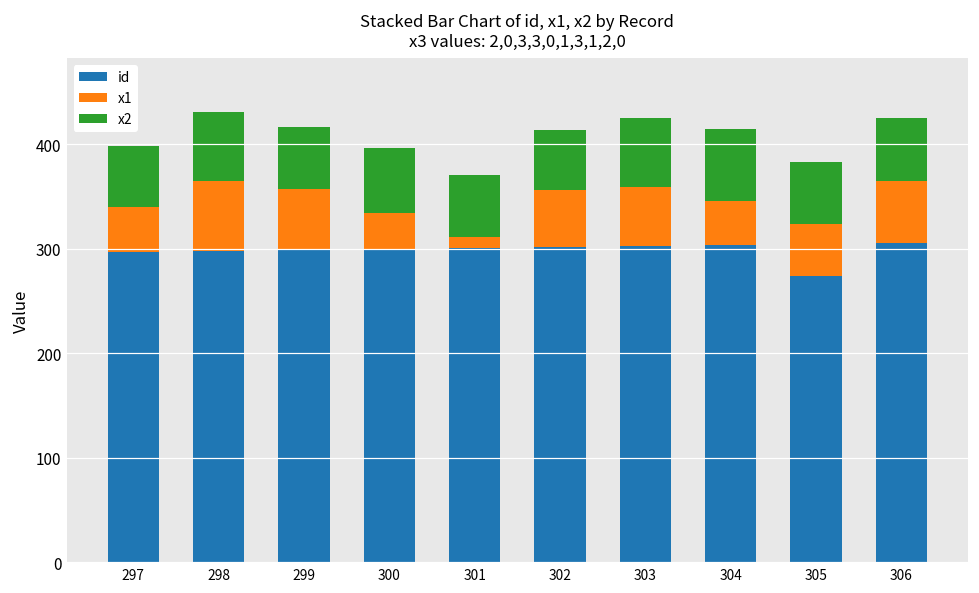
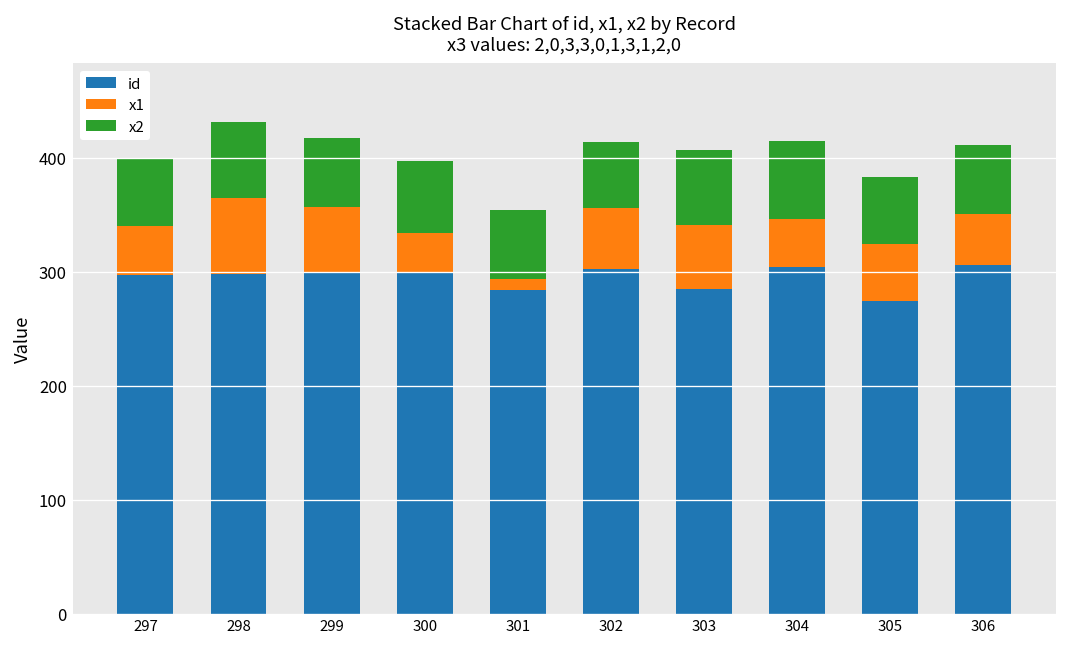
  {
    "id": {
      "297": 300,
      "298": 300,
      "299": 300,
      "300": 300,
-     "301": 300,
+     "301": 280,
      "302": 300,
-     "303": 300,
+     "303": 290,
      "304": 300,
      "305": 270,
      "306": 310
    },
    "x1": {
      "297": 40,
      "298": 70,
      "299": 60,
      "300": 30,
      "301": 10,
      "302": 50,
      "303": 60,
      "304": 40,
      "305": 50,
-     "306": 60
+     "306": 50
    },
    "x2": {
      "297": 60,
      "298": 70,
      "299": 60,
      "300": 60,
      "301": 60,
      "302": 60,
      "303": 70,
      "304": 70,
      "305": 60,
      "306": 60
    }
  }
